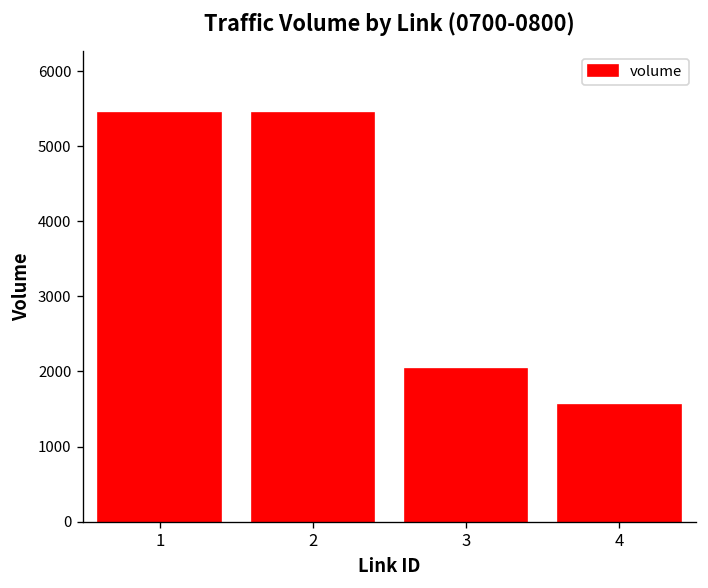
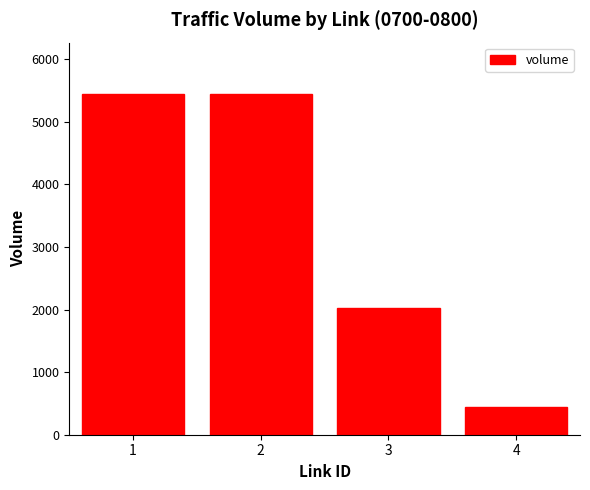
  {
    "1": 5400,
    "2": 5400,
    "3": 2000,
-   "4": 1600
+   "4": 400
  }
